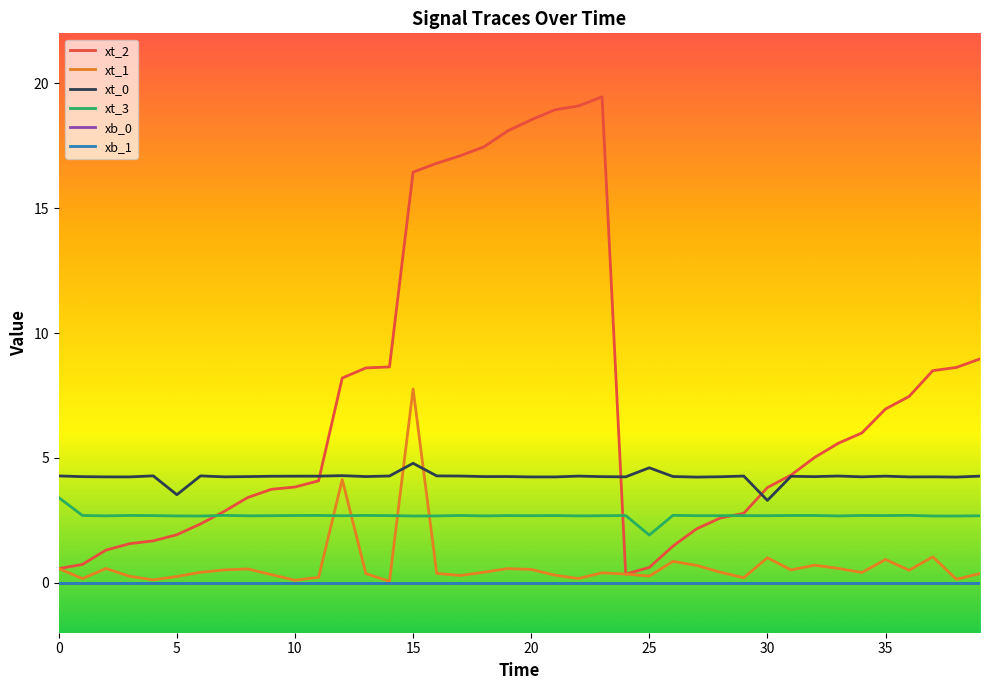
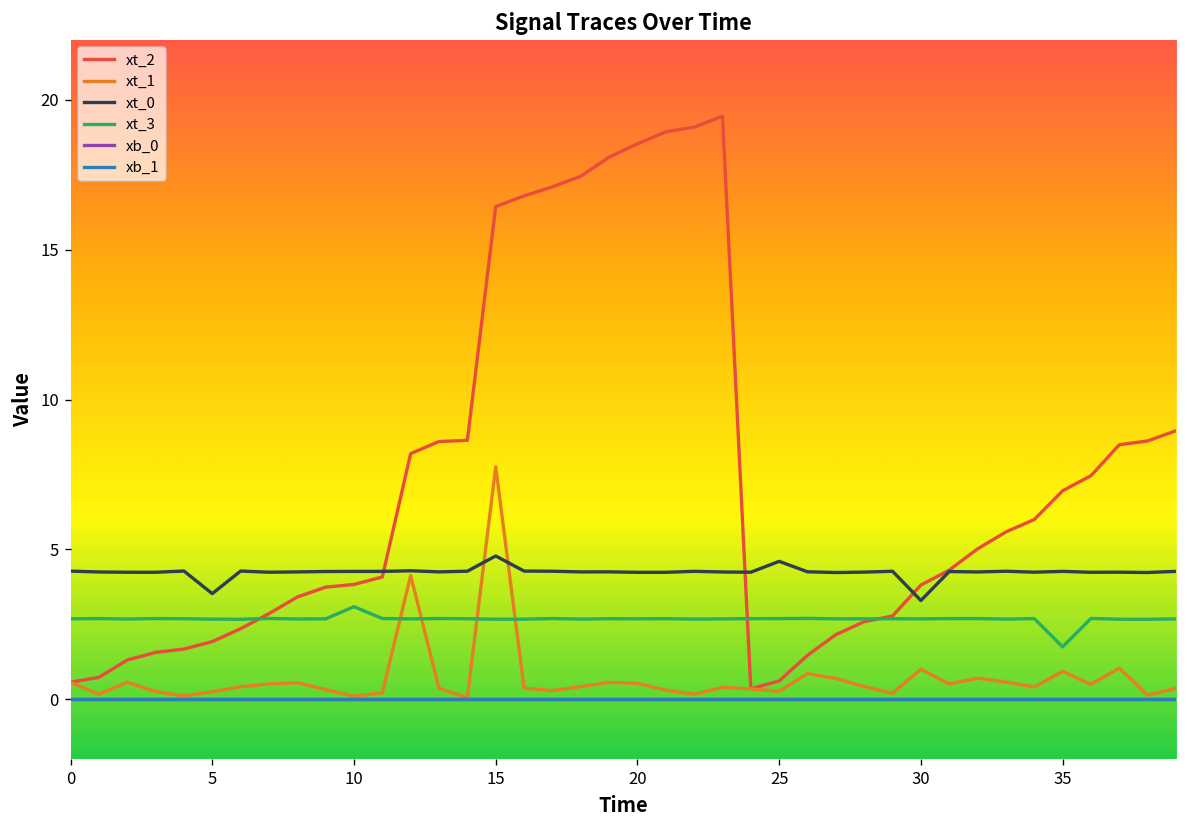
  {
    "xt_0": {
      "0": 4.3,
      "5": 3.5,
      "10": 4.3,
      "15": 4.8,
      "20": 4.2,
      "25": 4.6,
      "30": 3.3,
      "35": 4.3
    },
    "xt_3": {
-     "0": 3.4,
+     "0": 2.7,
      "5": 2.7,
-     "10": 2.7,
+     "10": 3.1,
      "15": 2.7,
      "20": 2.7,
-     "25": 1.9,
+     "25": 2.7,
      "30": 2.7,
-     "35": 2.7
+     "35": 1.8
    },
    "xb_1": {
      "0": 0.0,
      "5": 0.0,
      "15": 0.0,
      "20": 0.0,
      "25": 0.0,
      "30": 0.0,
      "35": 0.0
    }
  }
